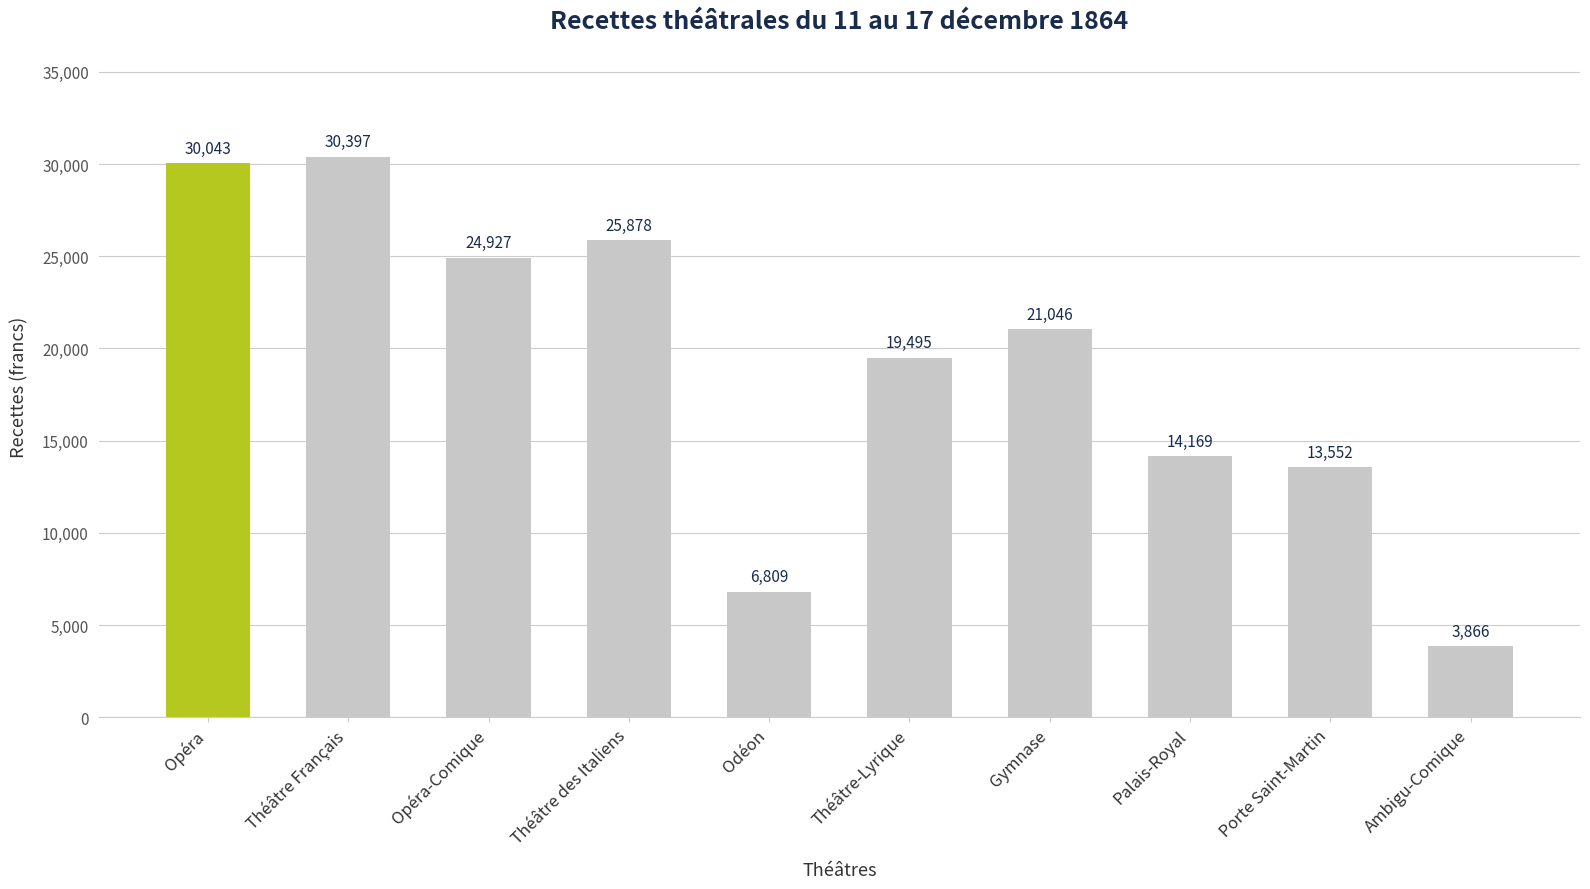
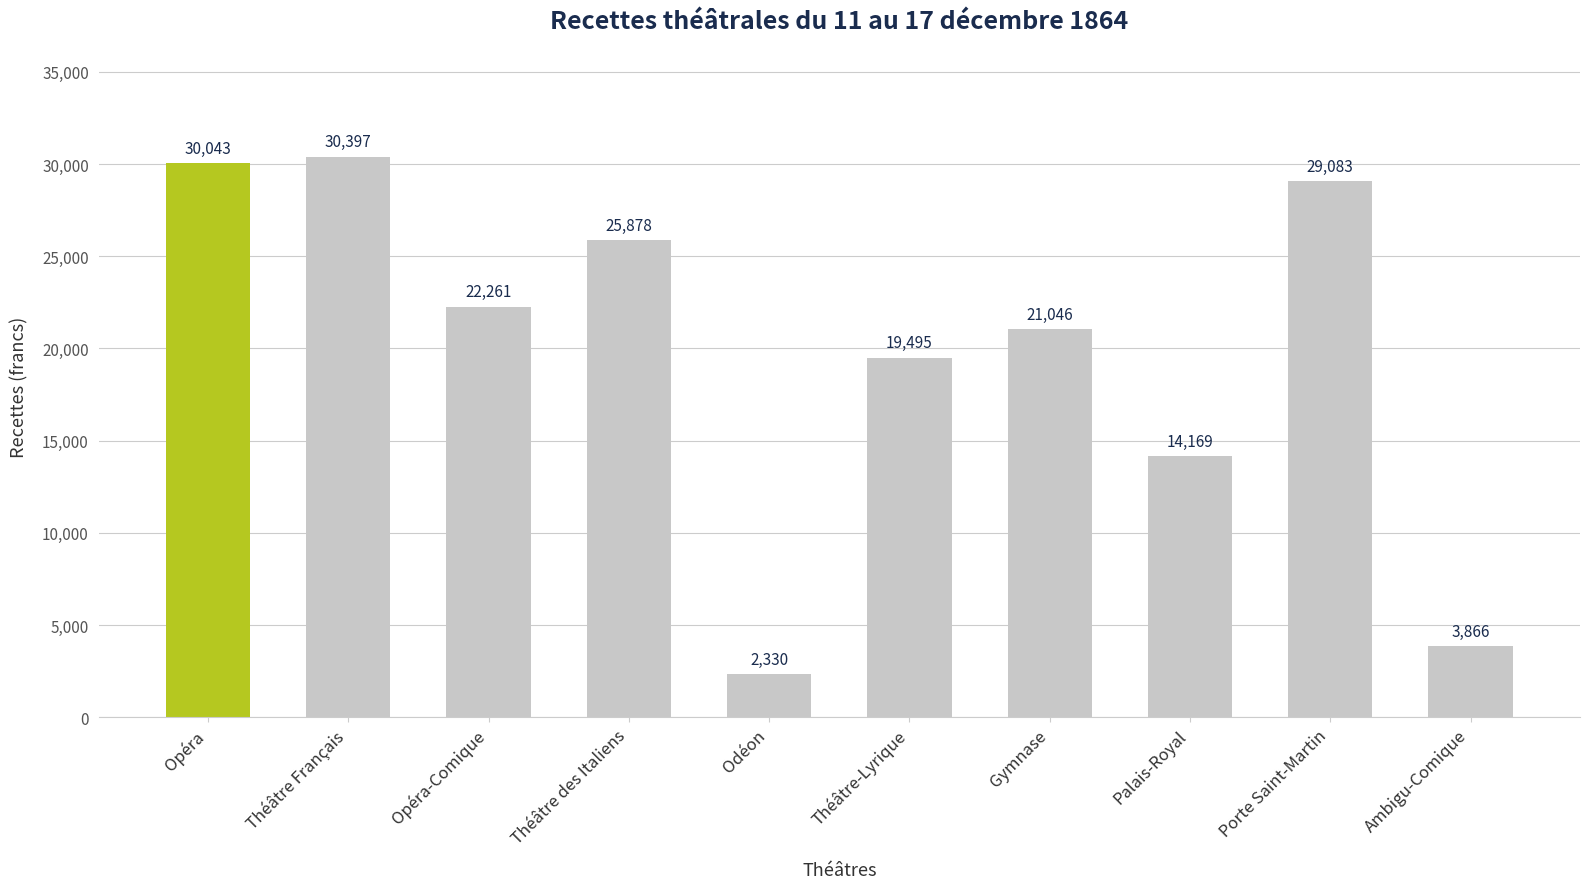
  {
    "Opéra": "30,043",
    "Théâtre Français": "30,397",
-   "Opéra-Comique": "24,927",
+   "Opéra-Comique": "22,261",
    "Théâtre des Italiens": "25,878",
-   "Odéon": "6,809",
+   "Odéon": "2,330",
    "Théâtre-Lyrique": "19,495",
    "Gymnase": "21,046",
    "Palais-Royal": "14,169",
-   "Porte Saint-Martin": "13,552",
+   "Porte Saint-Martin": "29,083",
    "Ambigu-Comique": "3,866"
  }
